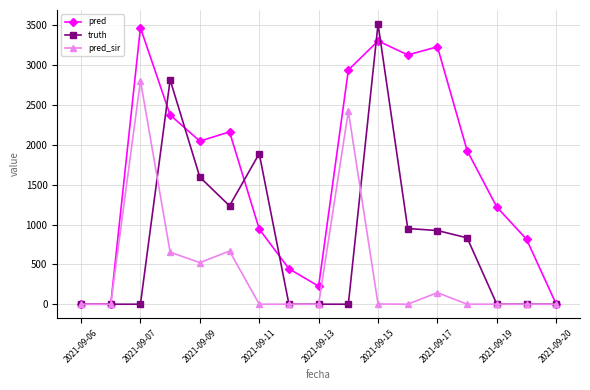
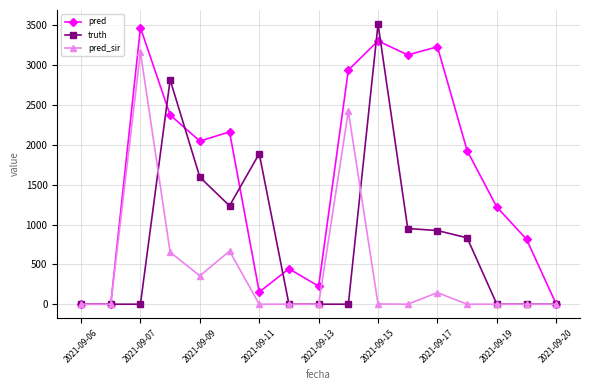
  {
    "pred": {
      "2021-09-07": 3500,
      "2021-09-09": 2000,
-     "2021-09-11": 900,
+     "2021-09-11": 200,
      "2021-09-13": 200,
      "2021-09-15": 3300,
      "2021-09-17": 3200,
      "2021-09-19": 1200
    },
    "truth": {
      "2021-09-07": 0,
      "2021-09-09": 1600,
      "2021-09-11": 1900,
      "2021-09-15": 3500,
      "2021-09-17": 900
    },
    "pred_sir": {
-     "2021-09-07": 2800,
-     "2021-09-09": 500,
+     "2021-09-07": 3200,
+     "2021-09-09": 400,
      "2021-09-11": 0,
      "2021-09-15": 0,
      "2021-09-17": 100
    }
  }
